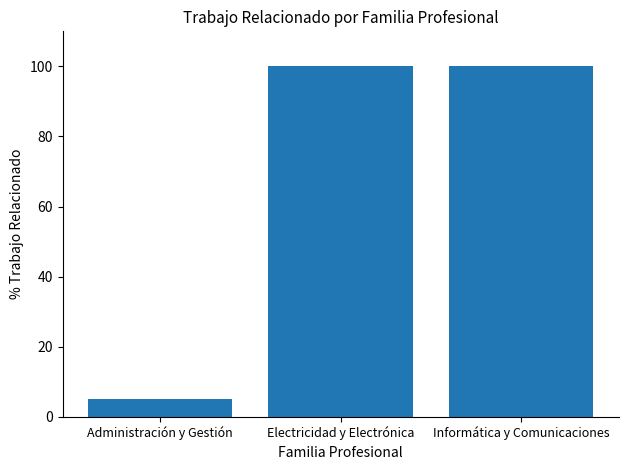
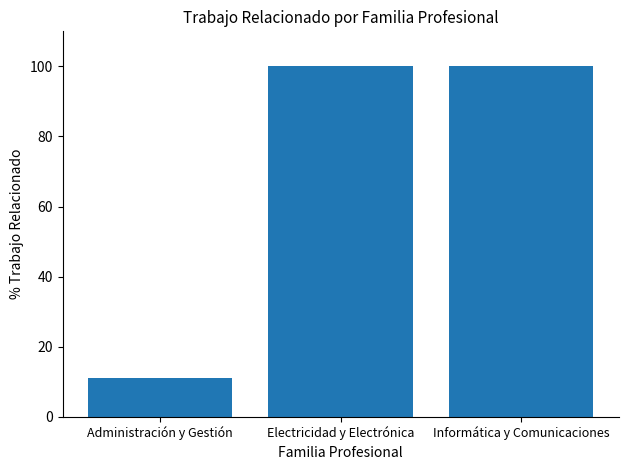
  {
-   "Administración y Gestión": 5,
+   "Administración y Gestión": 11,
    "Electricidad y Electrónica": 100,
    "Informática y Comunicaciones": 100
  }
